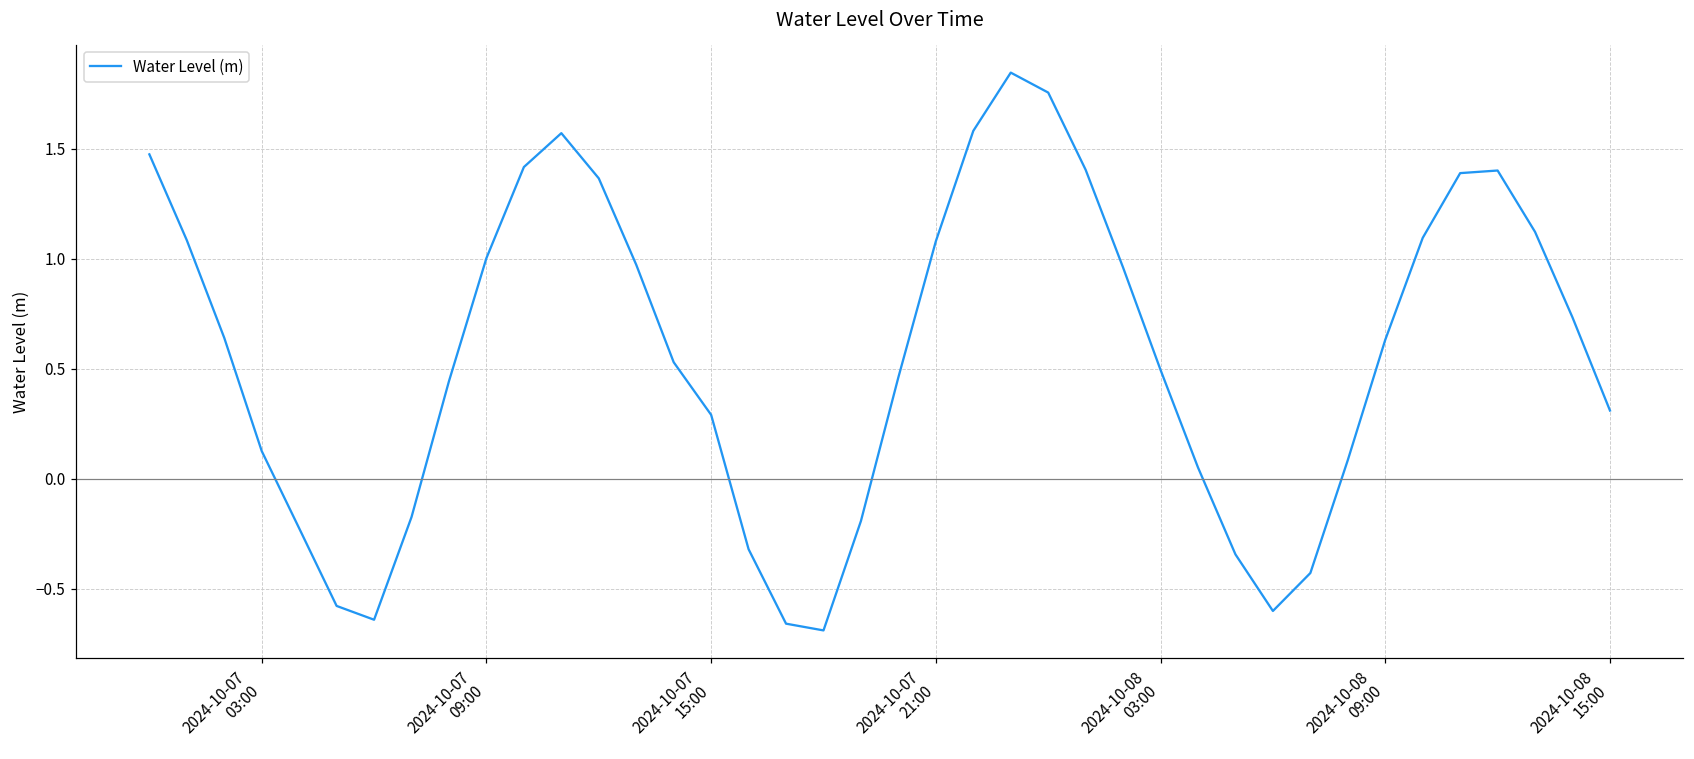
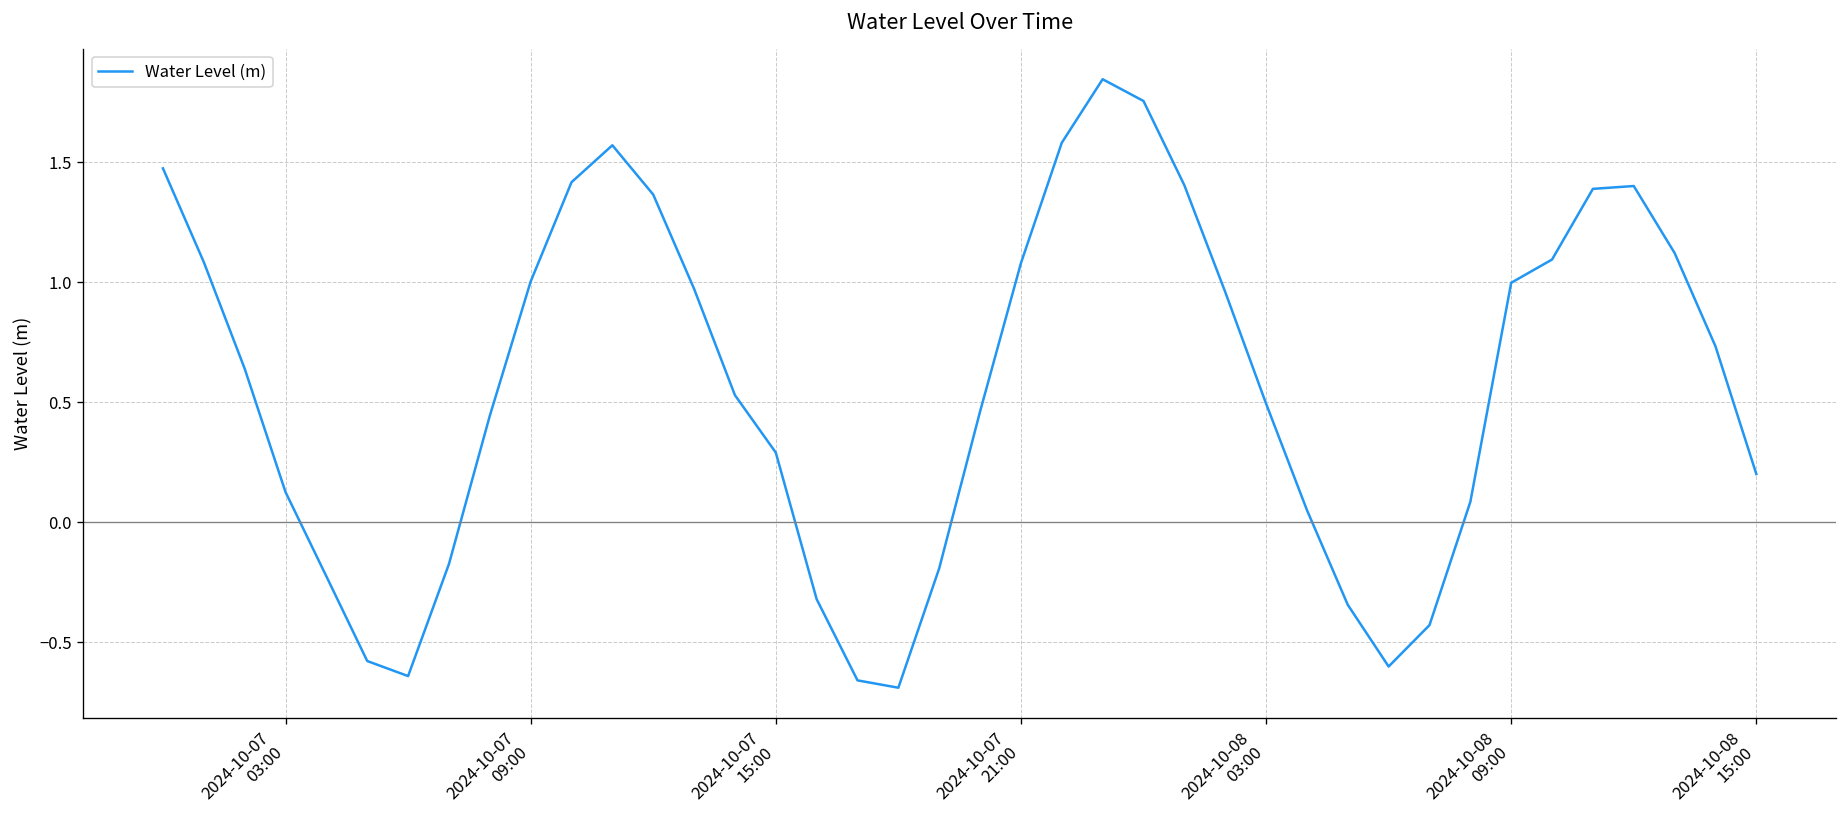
  {
    "2024-10-07 03:00": 0.13,
    "2024-10-07 09:00": 1.00,
    "2024-10-07 15:00": 0.29,
    "2024-10-07 21:00": 1.08,
    "2024-10-08 03:00": 0.49,
-   "2024-10-08 09:00": 0.63,
-   "2024-10-08 15:00": 0.31
+   "2024-10-08 09:00": 1.00,
+   "2024-10-08 15:00": 0.20
  }
